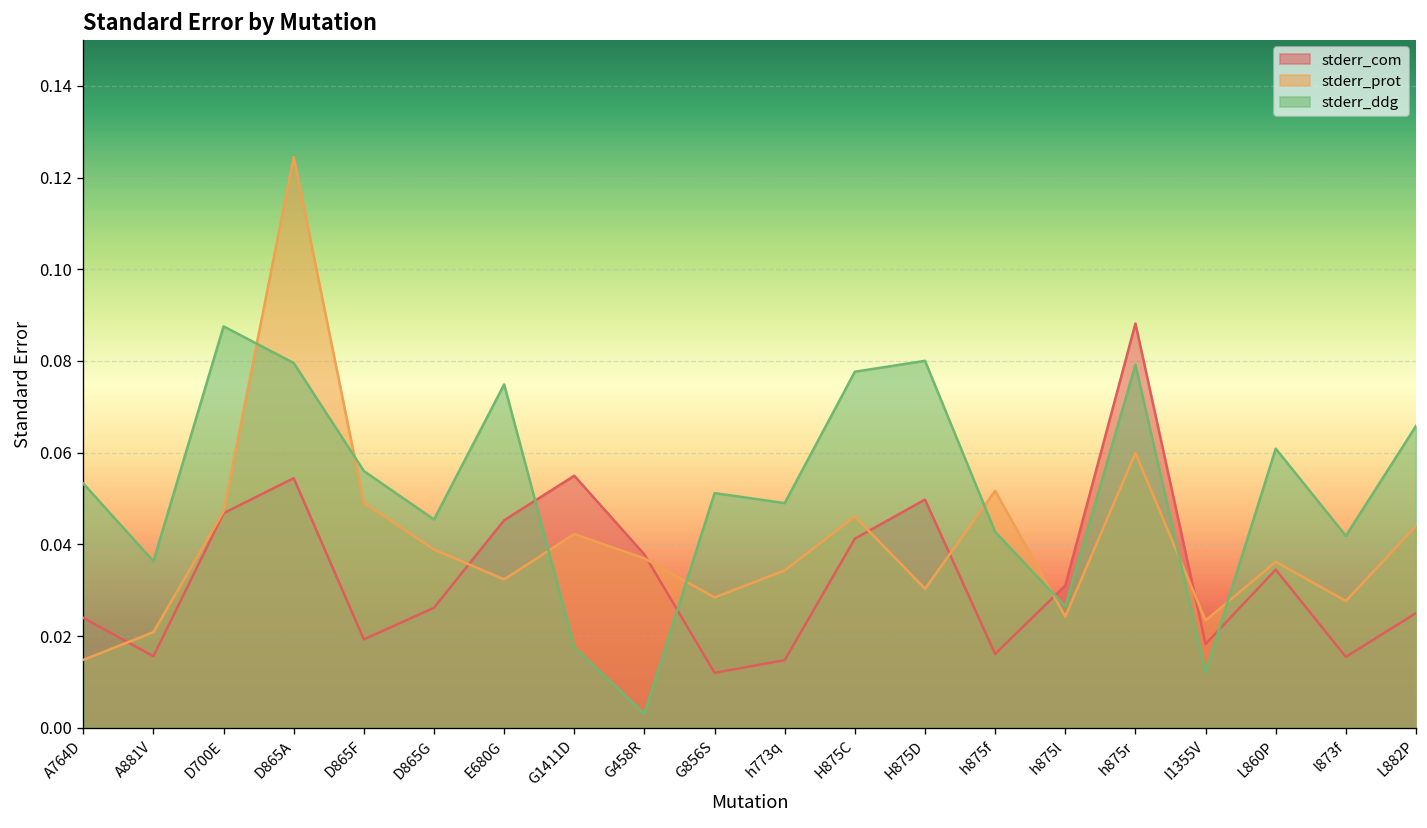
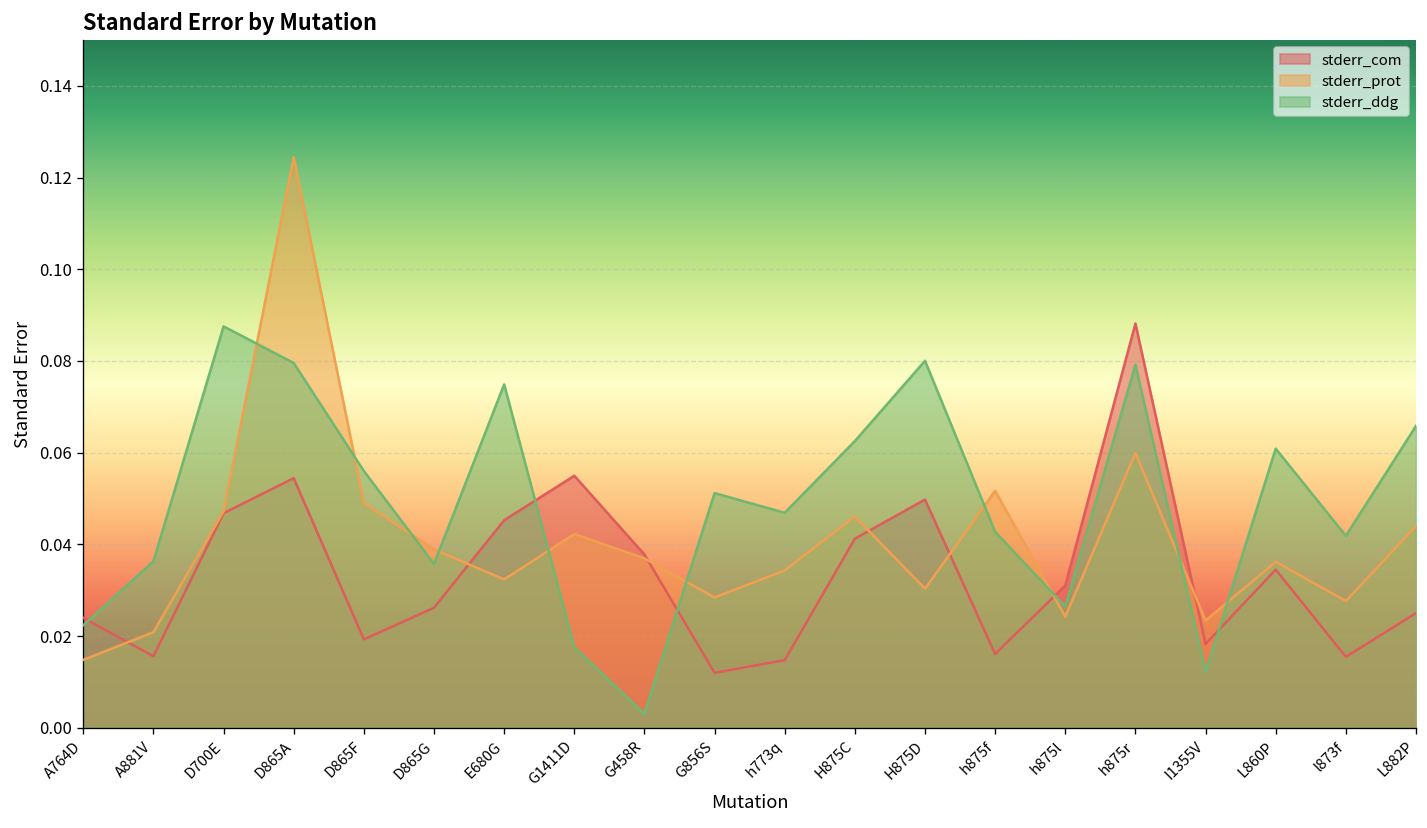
  {
    "stderr_ddg": {
-     "A764D": 0.053,
+     "A764D": 0.022,
      "A881V": 0.036,
      "D700E": 0.088,
      "D865A": 0.080,
      "D865F": 0.056,
-     "D865G": 0.045,
+     "D865G": 0.036,
      "E680G": 0.075,
      "G1411D": 0.018,
      "G458R": 0.003,
      "G856S": 0.051,
-     "h773q": 0.049,
-     "H875C": 0.078,
+     "h773q": 0.047,
+     "H875C": 0.063,
      "H875D": 0.080,
      "h875f": 0.043,
      "h875l": 0.026,
      "h875r": 0.079,
      "I1355V": 0.012,
      "L860P": 0.061,
      "l873f": 0.042,
      "L882P": 0.066
    }
  }
